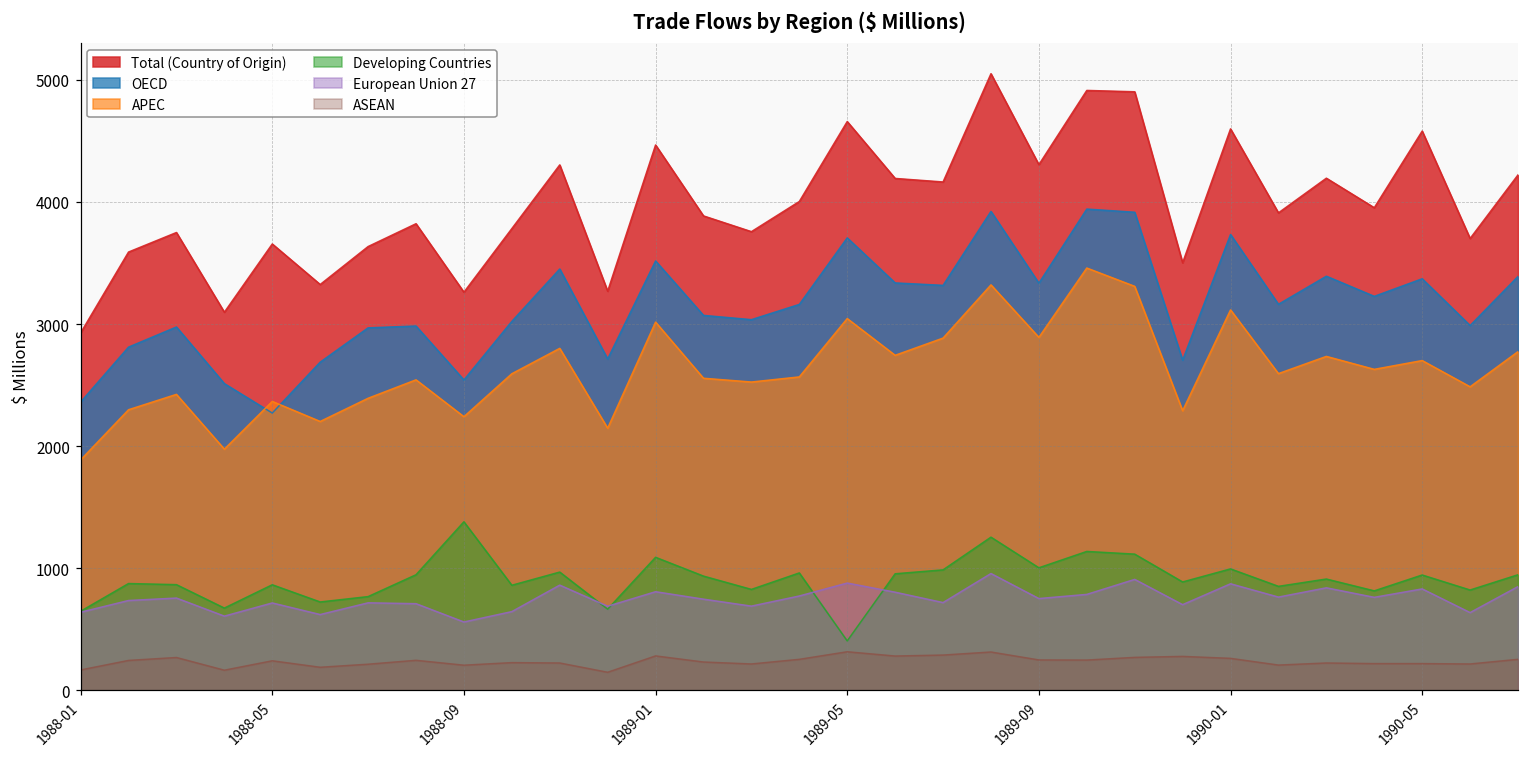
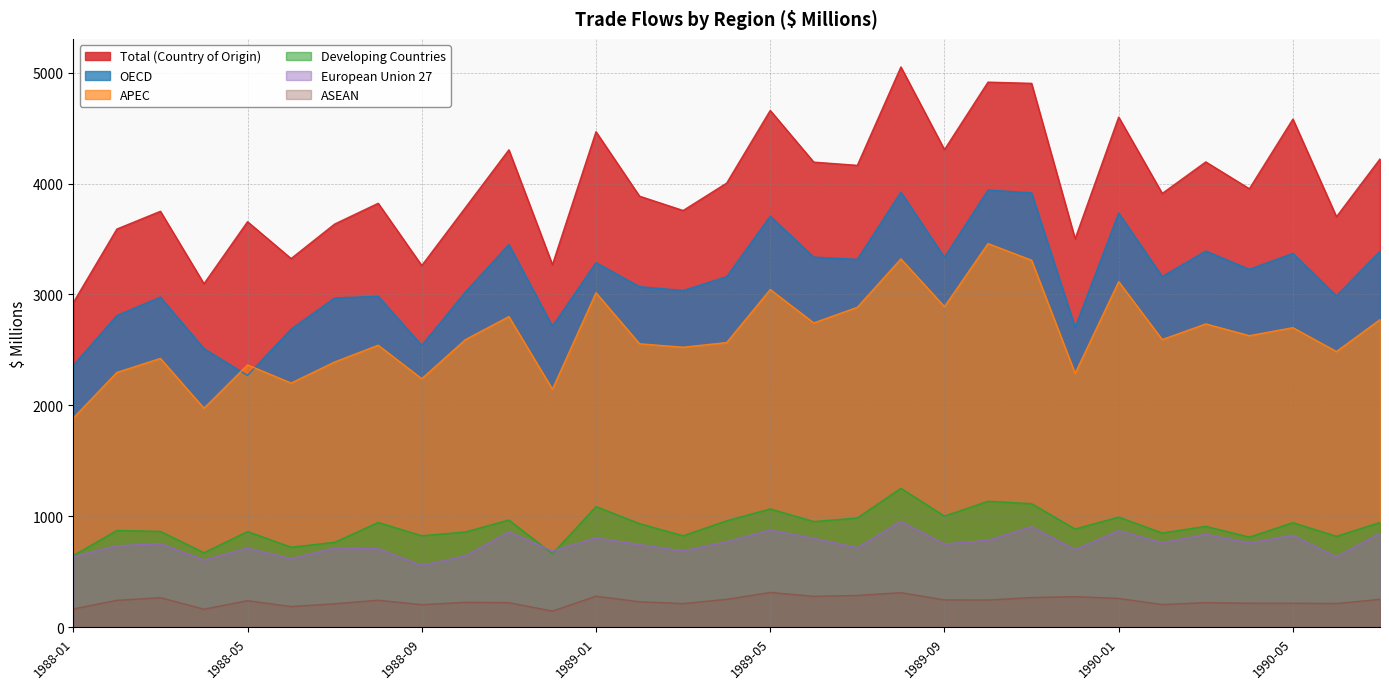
  {
    "Total (Country of Origin)": {
      "1988-01": 2930,
      "1988-05": 3660,
      "1988-09": 3260,
      "1989-01": 4470,
      "1989-05": 4660,
      "1989-09": 4310,
      "1990-01": 4600,
      "1990-05": 4580
    },
    "OECD": {
      "1988-01": 2360,
      "1988-05": 2270,
      "1988-09": 2540,
-     "1989-01": 3520,
+     "1989-01": 3290,
      "1989-05": 3710,
      "1989-09": 3340,
      "1990-01": 3730,
      "1990-05": 3370
    },
    "APEC": {
      "1988-01": 1890,
      "1988-05": 2370,
      "1988-09": 2240,
      "1989-01": 3020,
      "1989-05": 3050,
      "1989-09": 2890,
      "1990-01": 3120,
      "1990-05": 2700
    },
    "Developing Countries": {
      "1988-05": 860,
-     "1988-09": 1380,
+     "1988-09": 830,
      "1989-01": 1090,
-     "1989-05": 400,
+     "1989-05": 1070,
      "1989-09": 1000,
      "1990-01": 990,
      "1990-05": 940
    }
  }
